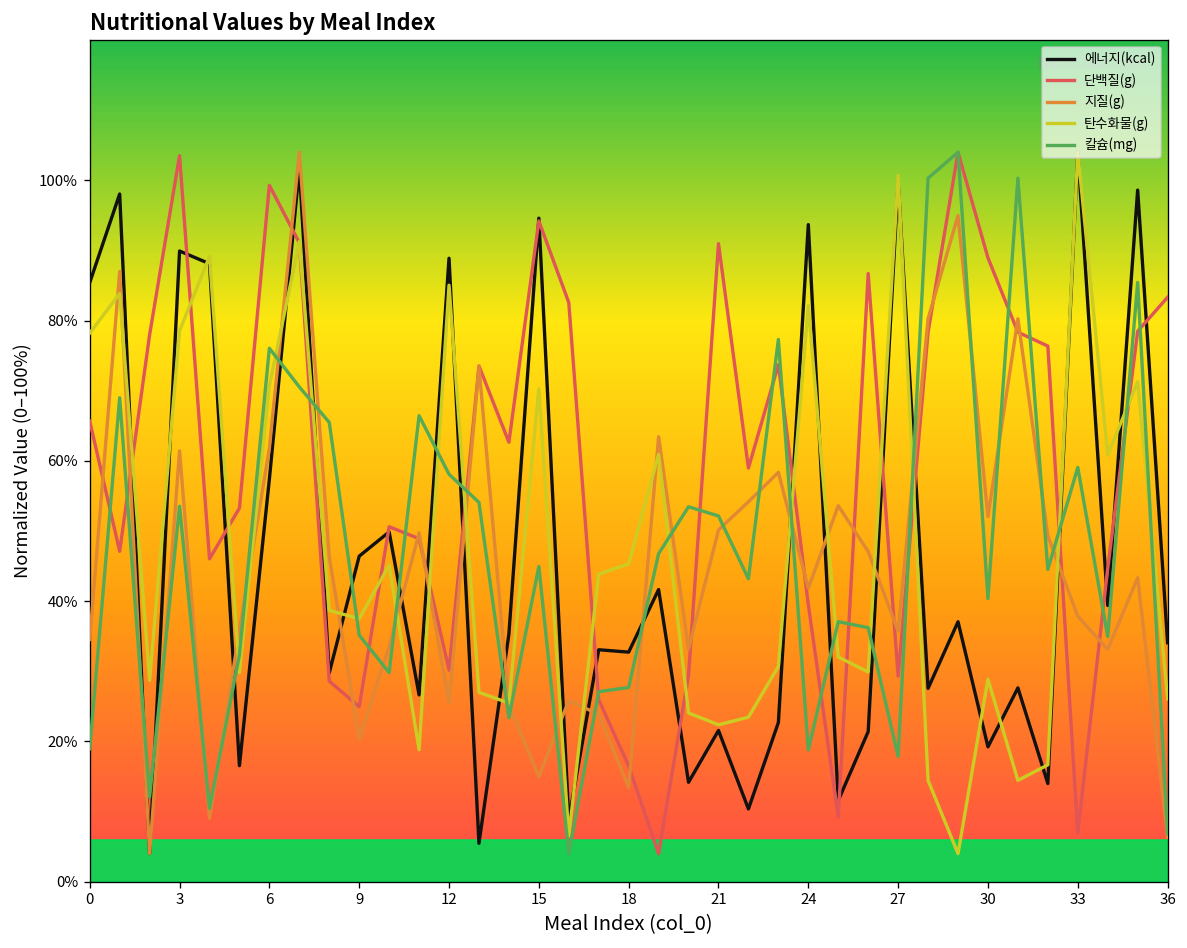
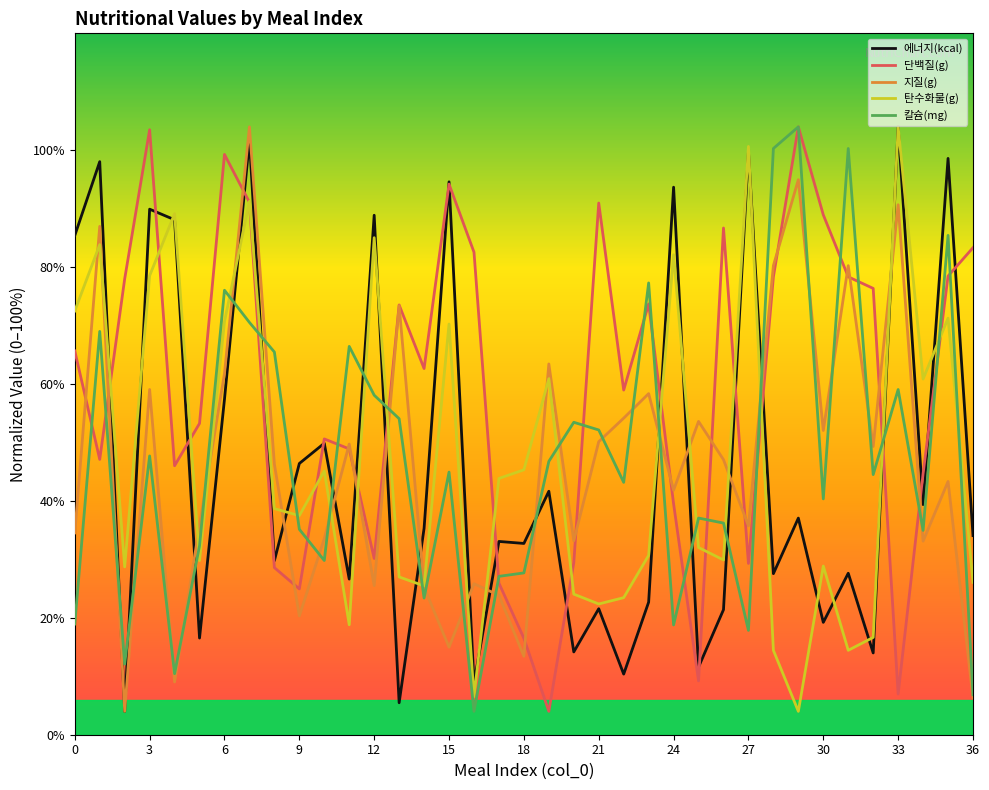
  {
    "에너지(kcal)": {
      "0": "85%",
      "3": "90%",
      "6": "57%",
      "9": "46%",
      "12": "89%",
      "18": "33%",
      "21": "22%",
      "24": "94%",
      "27": "100%",
      "30": "19%",
      "36": "34%"
    },
    "단백질(g)": {
      "0": "66%",
      "3": "104%",
      "6": "99%",
      "9": "25%",
      "12": "30%",
      "18": "16%",
      "21": "91%",
      "24": "40%",
      "27": "29%",
      "30": "89%",
      "33": "7%",
      "36": "83%"
    },
    "지질(g)": {
      "0": "35%",
-     "3": "61%",
+     "3": "59%",
      "6": "62%",
      "9": "20%",
      "12": "26%",
      "15": "15%",
      "18": "13%",
      "21": "50%",
      "24": "42%",
      "27": "36%",
      "30": "52%",
-     "33": "38%",
+     "33": "91%",
      "36": "6%"
    },
    "탄수화물(g)": {
-     "0": "78%",
+     "0": "73%",
      "3": "79%",
      "6": "71%",
      "9": "37%",
      "12": "85%",
      "15": "70%",
      "18": "45%",
      "21": "22%",
      "24": "82%",
      "27": "101%",
      "30": "29%",
      "36": "26%"
    },
    "칼슘(mg)": {
      "0": "19%",
-     "3": "54%",
+     "3": "48%",
      "6": "76%",
      "9": "35%",
      "12": "58%",
      "15": "45%",
      "18": "28%",
      "21": "52%",
      "24": "19%",
      "27": "18%",
      "30": "40%",
      "33": "59%",
      "36": "7%"
    }
  }
